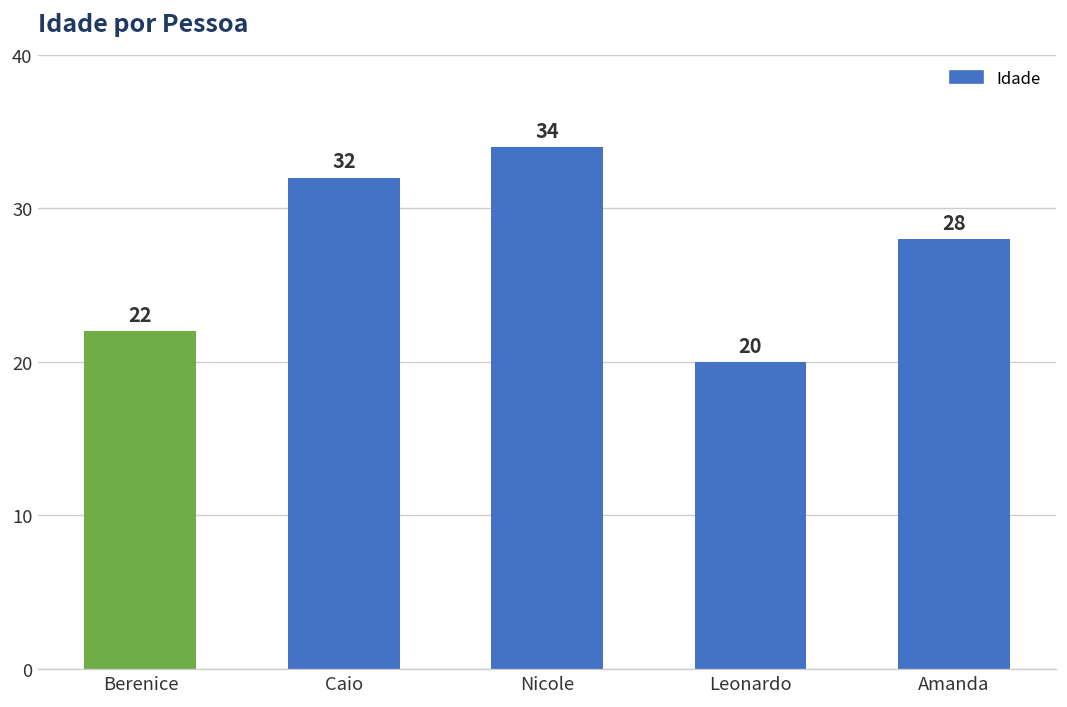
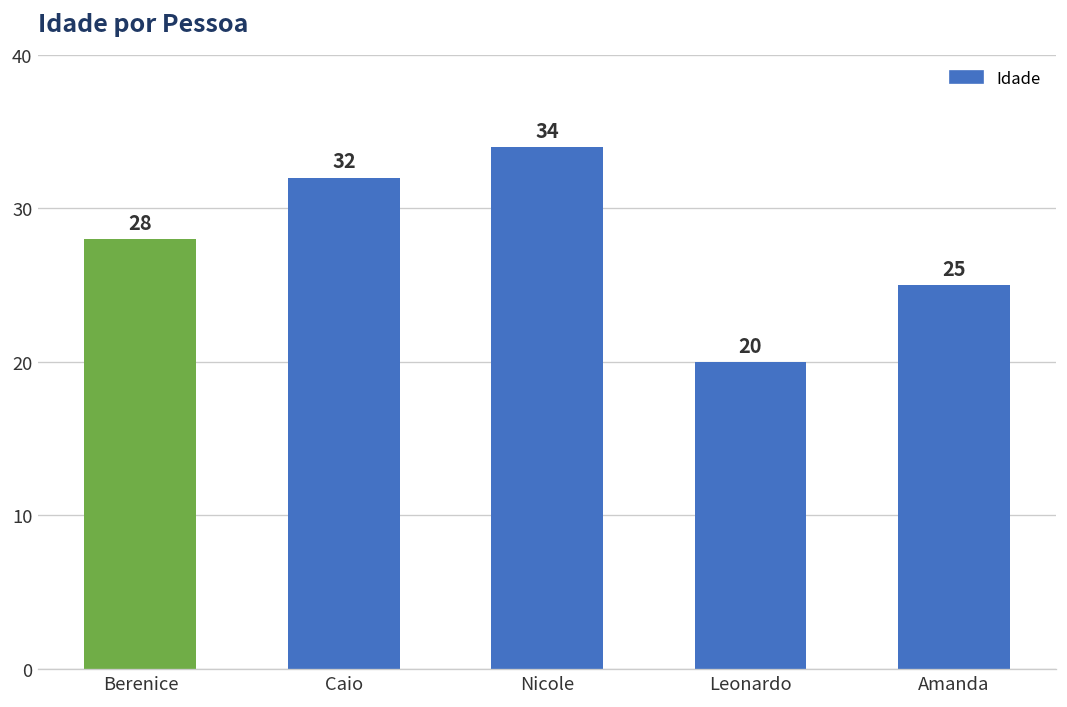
  {
-   "Berenice": 22,
+   "Berenice": 28,
    "Caio": 32,
    "Nicole": 34,
    "Leonardo": 20,
-   "Amanda": 28
+   "Amanda": 25
  }
